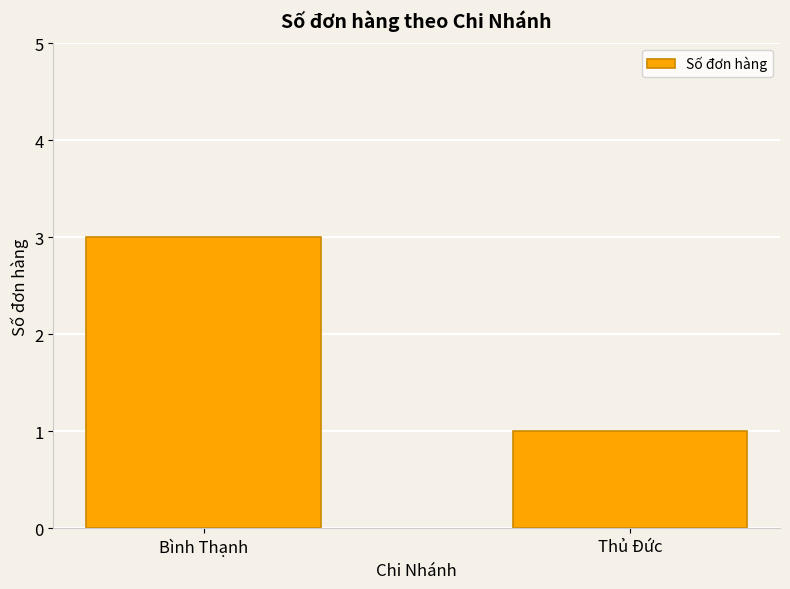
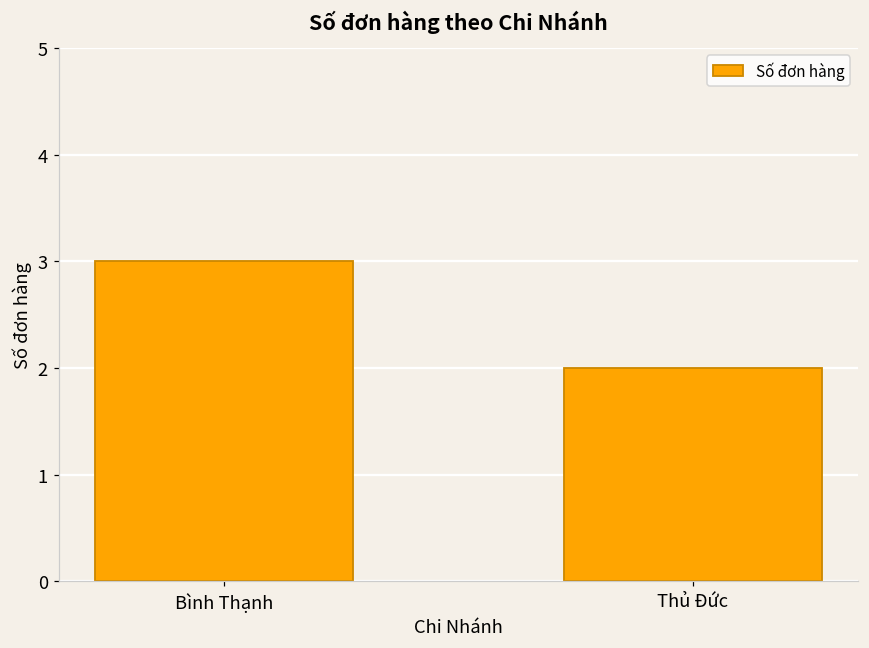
  {
    "Bình Thạnh": 3,
-   "Thủ Đức": 1
+   "Thủ Đức": 2
  }
